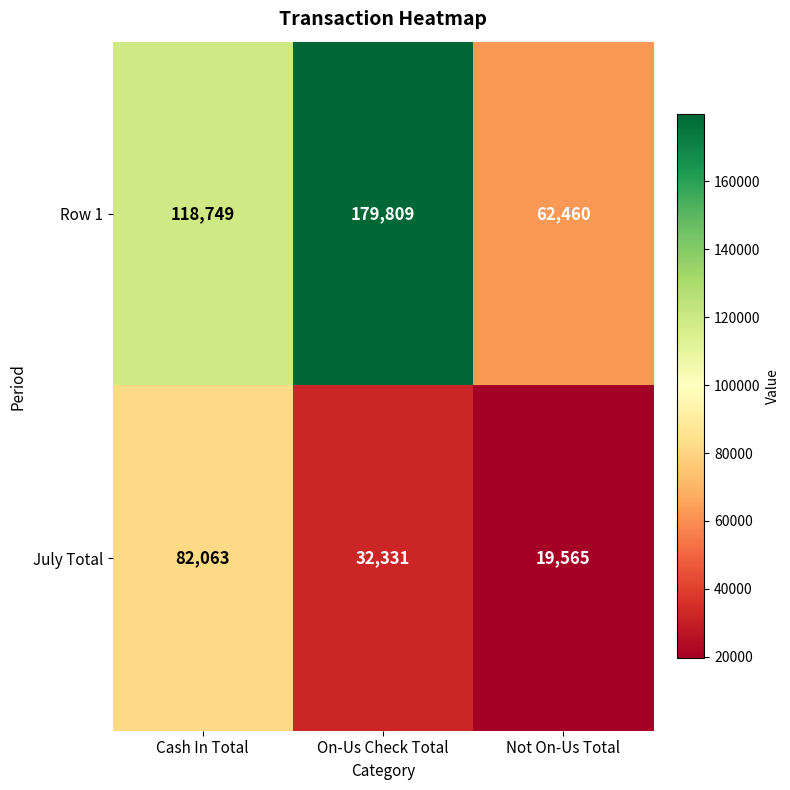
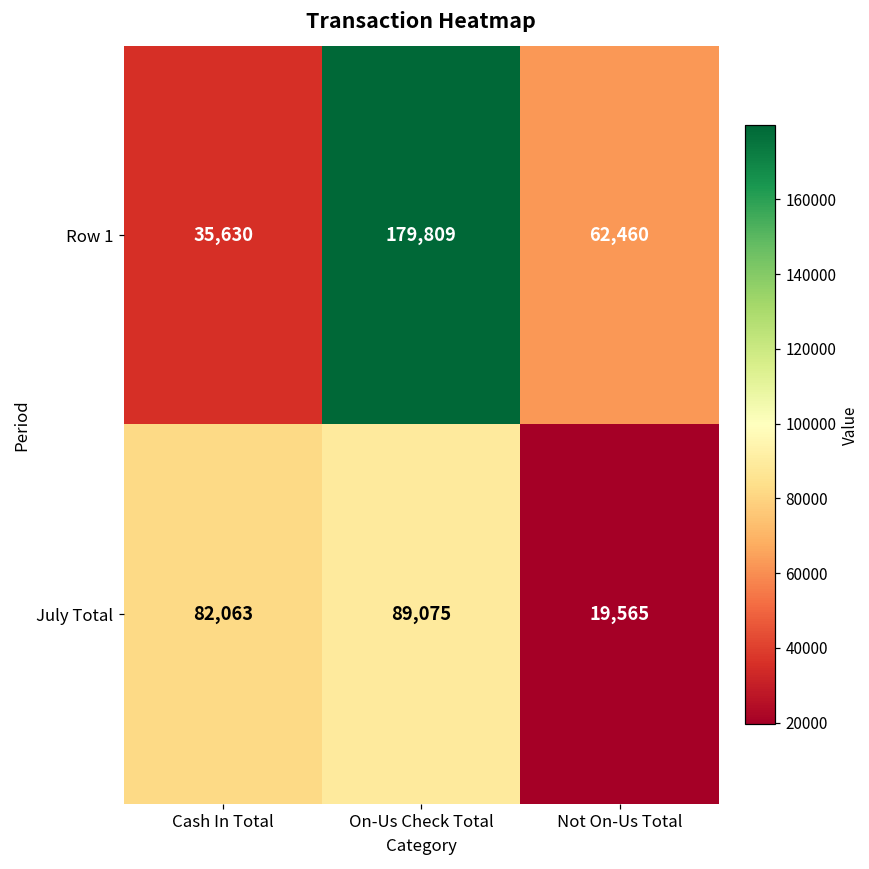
  {
    "Row 1": {
-     "Cash In Total": "118,749",
+     "Cash In Total": "35,630",
      "On-Us Check Total": "179,809",
      "Not On-Us Total": "62,460"
    },
    "July Total": {
      "Cash In Total": "82,063",
-     "On-Us Check Total": "32,331",
+     "On-Us Check Total": "89,075",
      "Not On-Us Total": "19,565"
    }
  }
